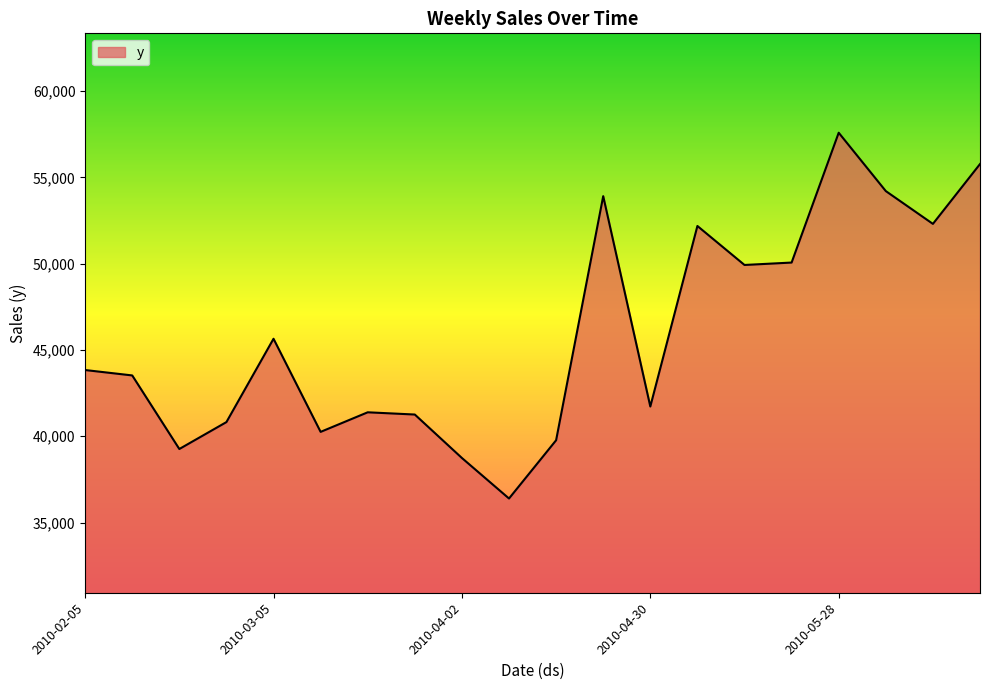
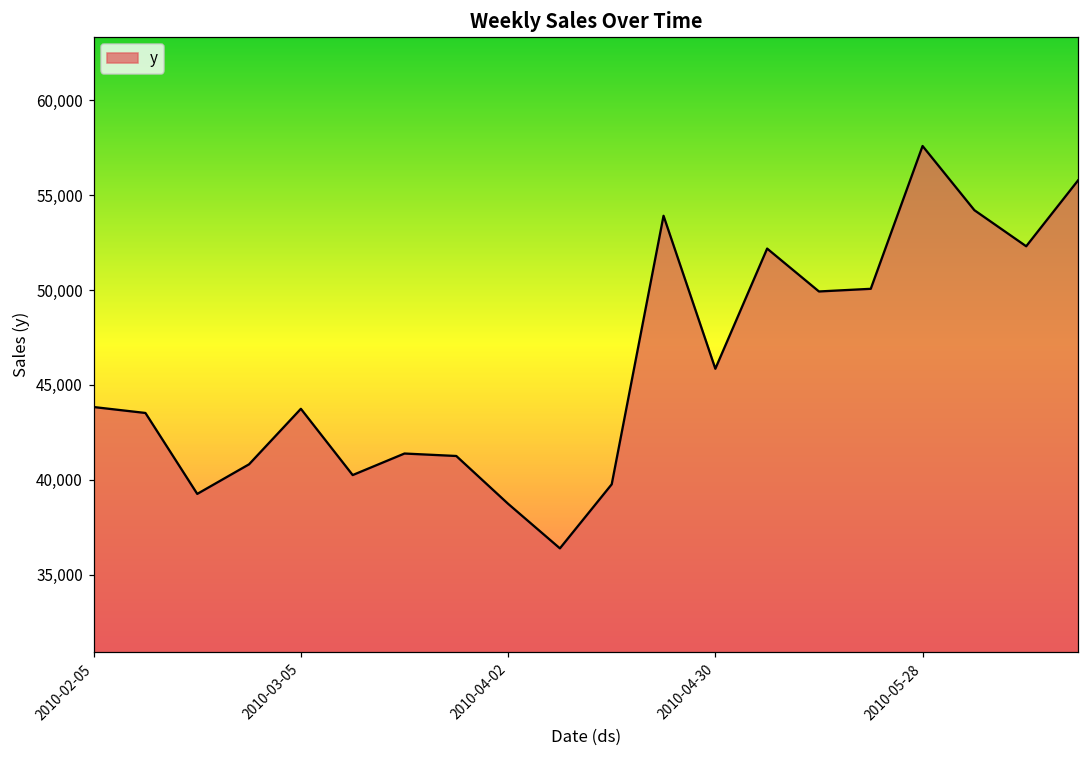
  {
    "2010-02-05": "43,800",
-   "2010-03-05": "45,600",
+   "2010-03-05": "43,700",
    "2010-04-02": "38,700",
-   "2010-04-30": "41,700",
+   "2010-04-30": "45,900",
    "2010-05-28": "57,600"
  }
